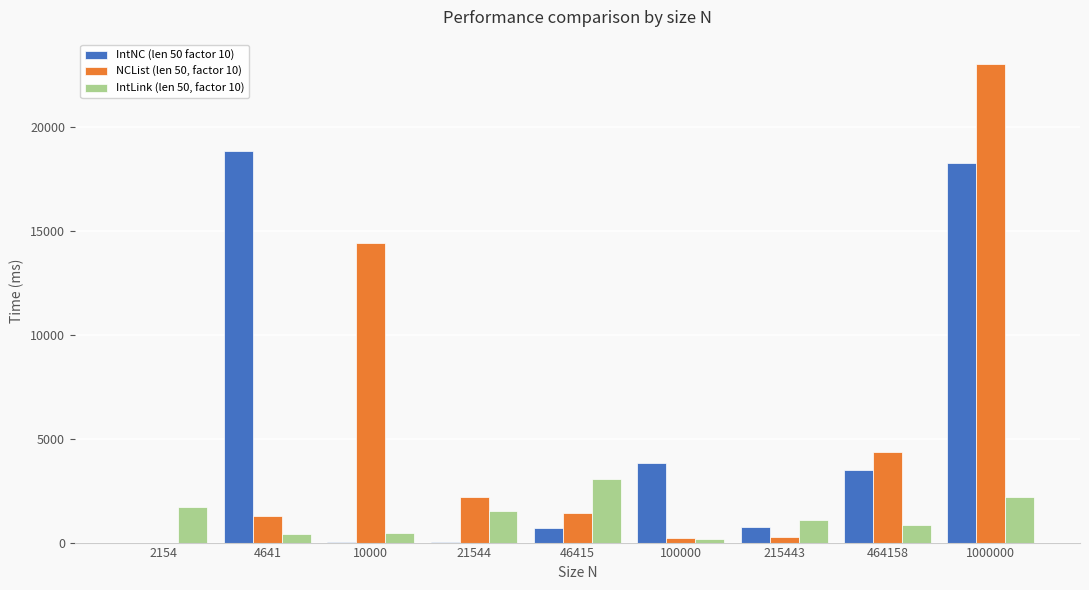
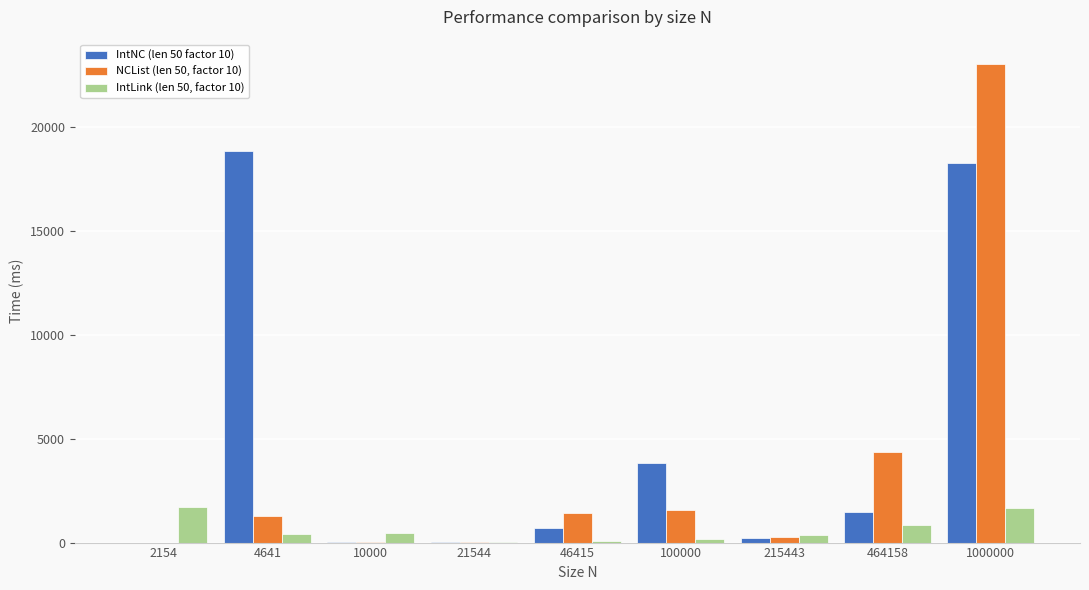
  {
    "IntNC (len 50 factor 10)": {
      "4641": 18900,
      "46415": 700,
      "100000": 3900,
-     "215443": 800,
-     "464158": 3500,
+     "215443": 200,
+     "464158": 1500,
      "1000000": 18200
    },
    "NCList (len 50, factor 10)": {
      "4641": 1300,
-     "10000": 14400,
-     "21544": 2200,
+     "10000": 0,
+     "21544": 0,
      "46415": 1400,
-     "100000": 200,
+     "100000": 1600,
      "215443": 200,
      "464158": 4400,
      "1000000": 23100
    },
    "IntLink (len 50, factor 10)": {
      "2154": 1700,
      "4641": 400,
      "10000": 500,
-     "21544": 1500,
-     "46415": 3100,
+     "21544": 0,
+     "46415": 100,
      "100000": 100,
-     "215443": 1100,
+     "215443": 400,
      "464158": 900,
-     "1000000": 2200
+     "1000000": 1700
    }
  }
